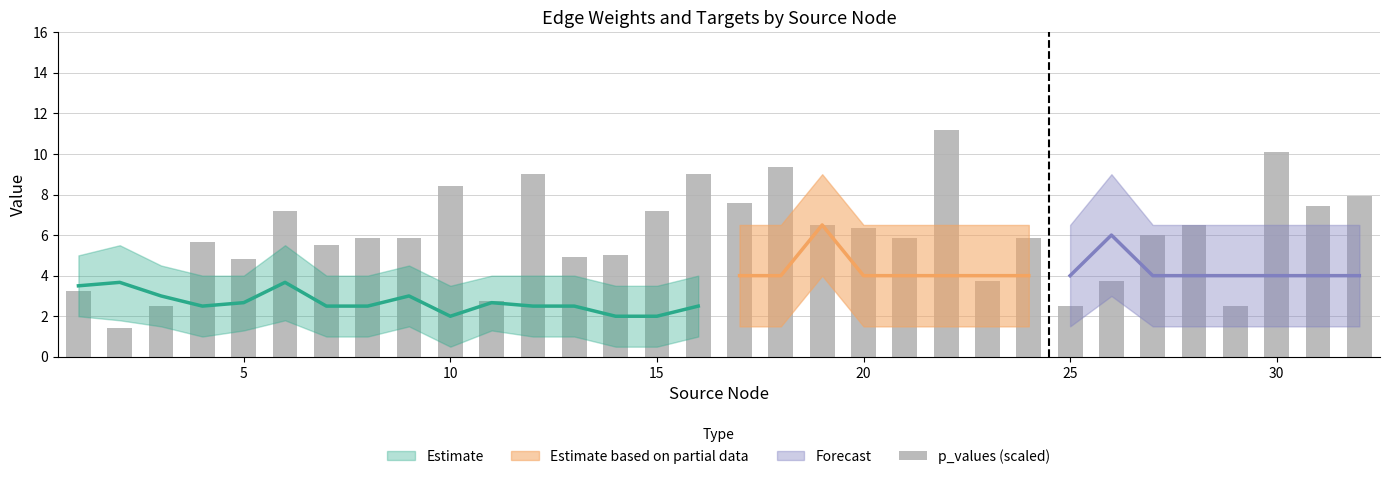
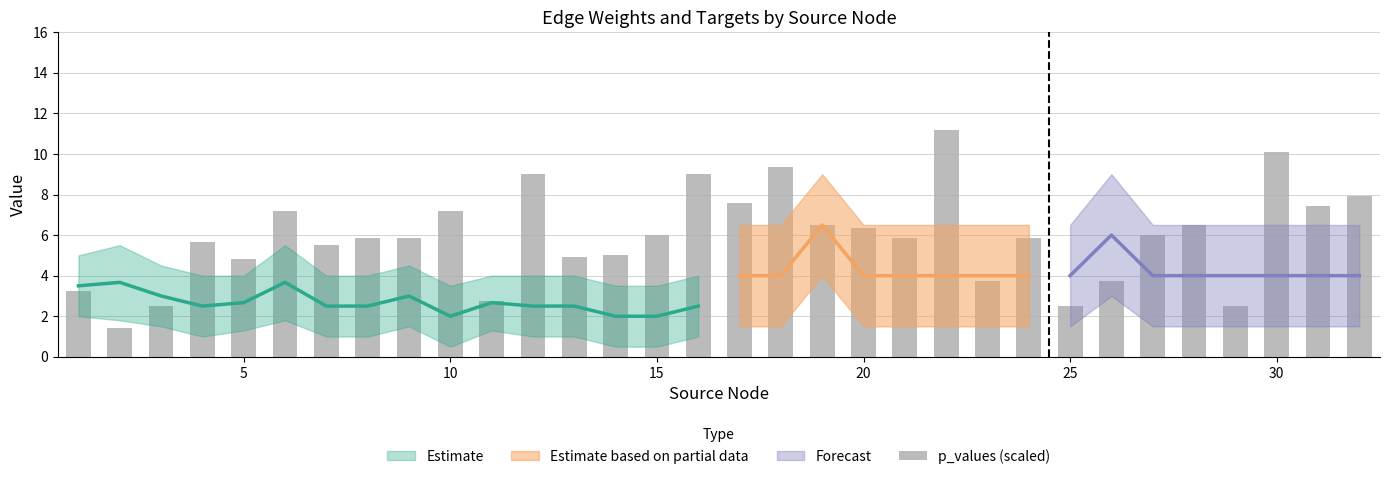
  {
    "p_values (scaled)": {
      "5": 4.8,
-     "10": 8.4,
-     "15": 7.2,
+     "10": 7.2,
+     "15": 6.0,
      "20": 6.4,
      "25": 2.5,
      "30": 10.1
    }
  }
